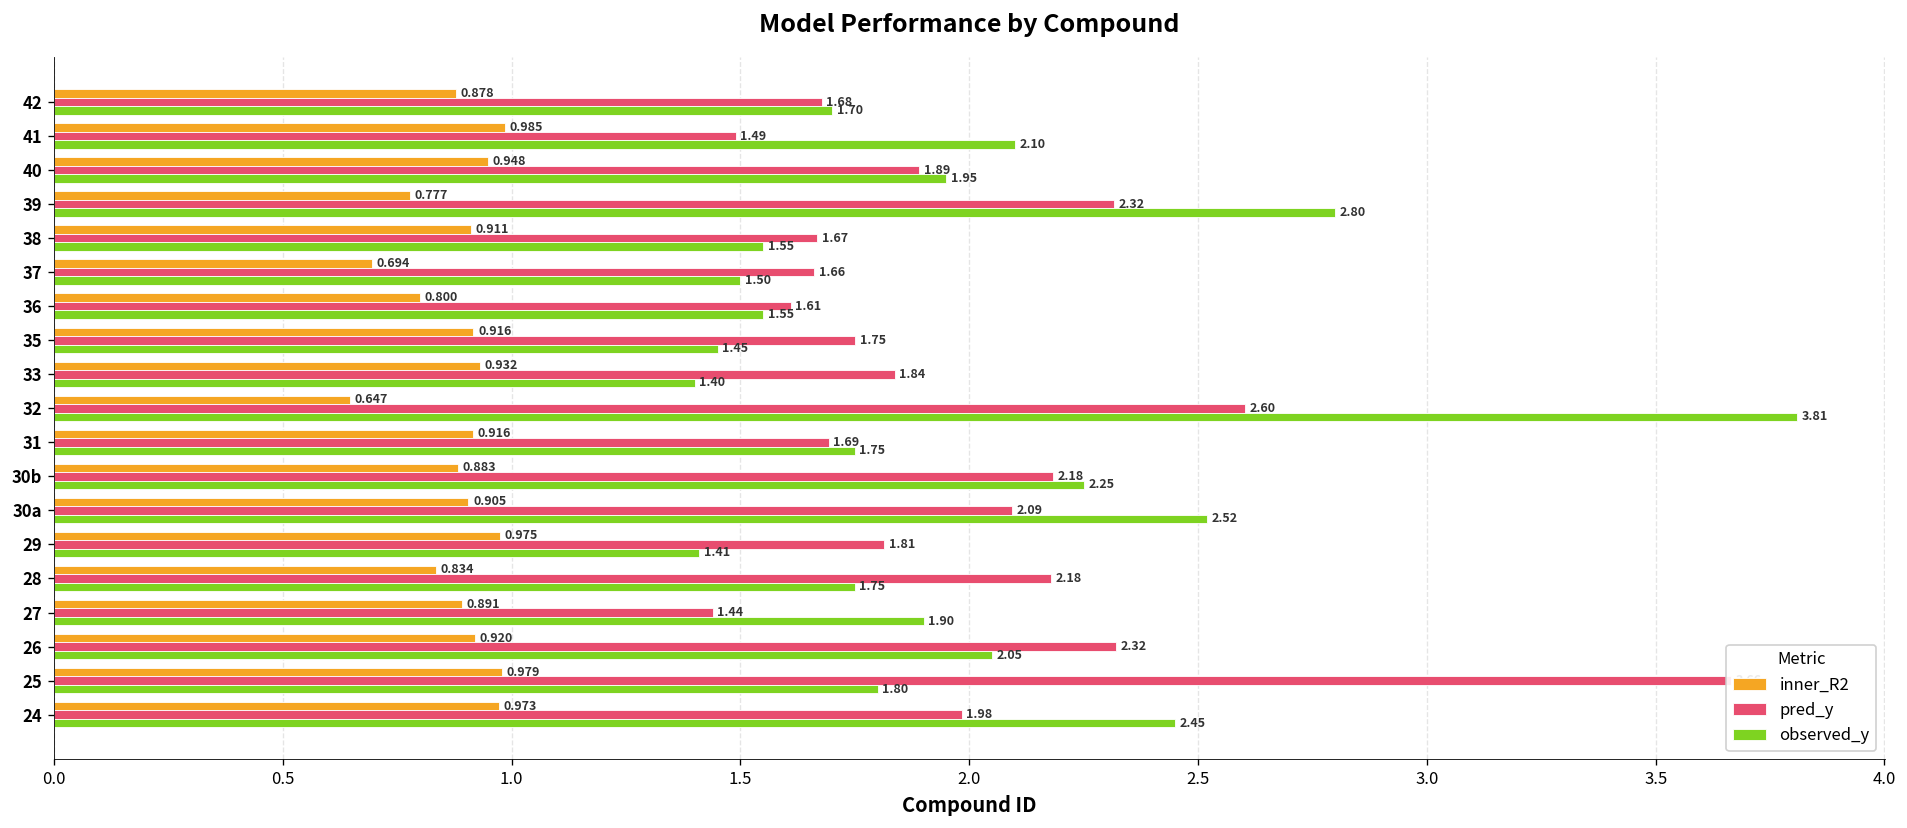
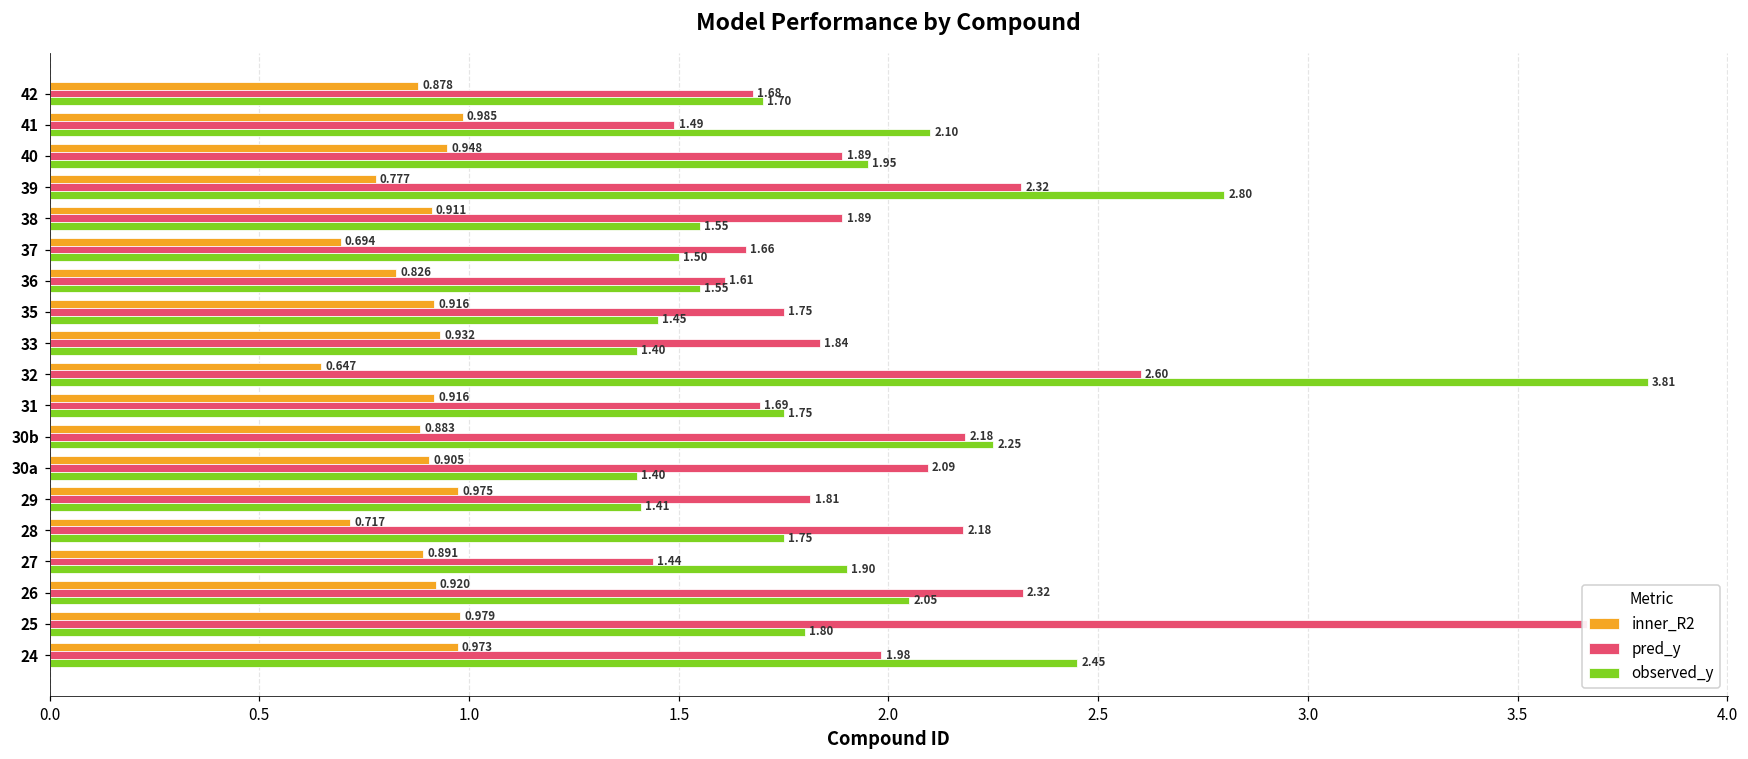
  {
    "inner_R2": {
      "42": 0.878,
      "41": 0.985,
      "40": 0.948,
      "39": 0.777,
      "38": 0.911,
      "37": 0.694,
-     "36": 0.800,
+     "36": 0.826,
      "35": 0.916,
      "33": 0.932,
      "32": 0.647,
      "31": 0.916,
      "30b": 0.883,
      "30a": 0.905,
      "29": 0.975,
-     "28": 0.834,
+     "28": 0.717,
      "27": 0.891,
      "26": 0.920,
      "25": 0.979,
      "24": 0.973
    },
    "pred_y": {
      "41": 1.49,
      "40": 1.89,
      "39": 2.32,
-     "38": 1.67,
+     "38": 1.89,
      "37": 1.66,
      "36": 1.61,
      "35": 1.75,
      "33": 1.84,
      "32": 2.60,
      "31": 1.69,
      "30b": 2.18,
      "30a": 2.09,
      "29": 1.81,
      "28": 2.18,
      "27": 1.44,
      "26": 2.32,
      "24": 1.98
    },
    "observed_y": {
      "41": 2.10,
      "40": 1.95,
      "39": 2.80,
      "38": 1.55,
      "37": 1.50,
      "36": 1.55,
      "35": 1.45,
      "33": 1.40,
      "32": 3.81,
      "31": 1.75,
      "30b": 2.25,
-     "30a": 2.52,
+     "30a": 1.40,
      "29": 1.41,
      "28": 1.75,
      "27": 1.90,
      "26": 2.05,
      "25": 1.80,
      "24": 2.45
    }
  }
